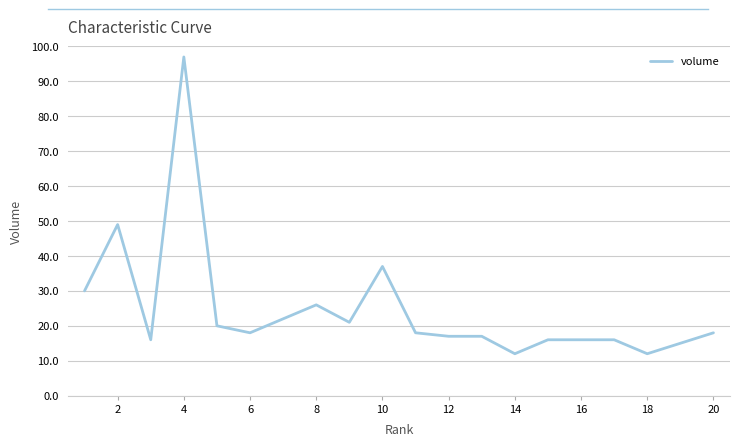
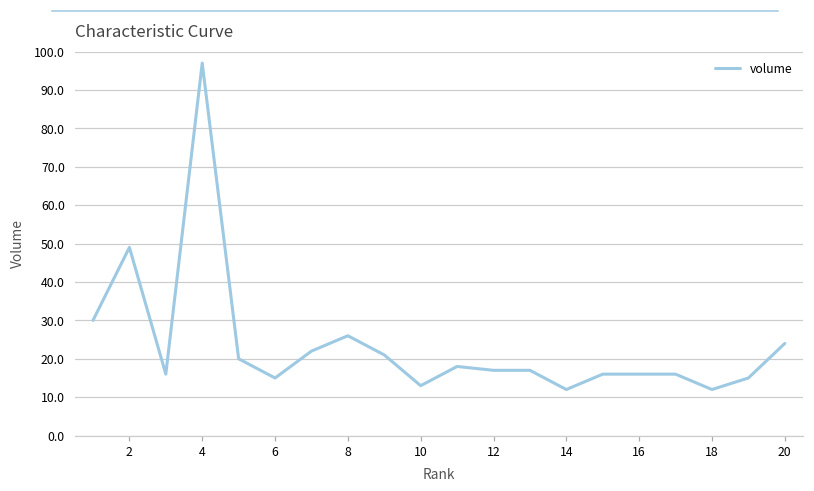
  {
    "2": 49,
    "4": 97,
-   "6": 18,
+   "6": 15,
    "8": 26,
-   "10": 37,
+   "10": 13,
    "12": 17,
    "14": 12,
    "16": 16,
    "18": 12,
-   "20": 18
+   "20": 24
  }
